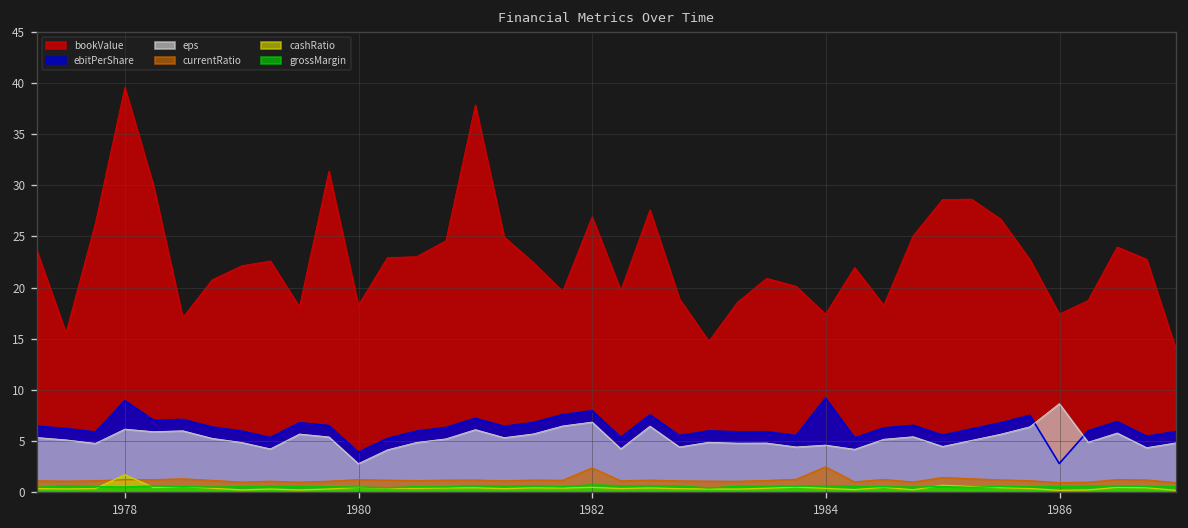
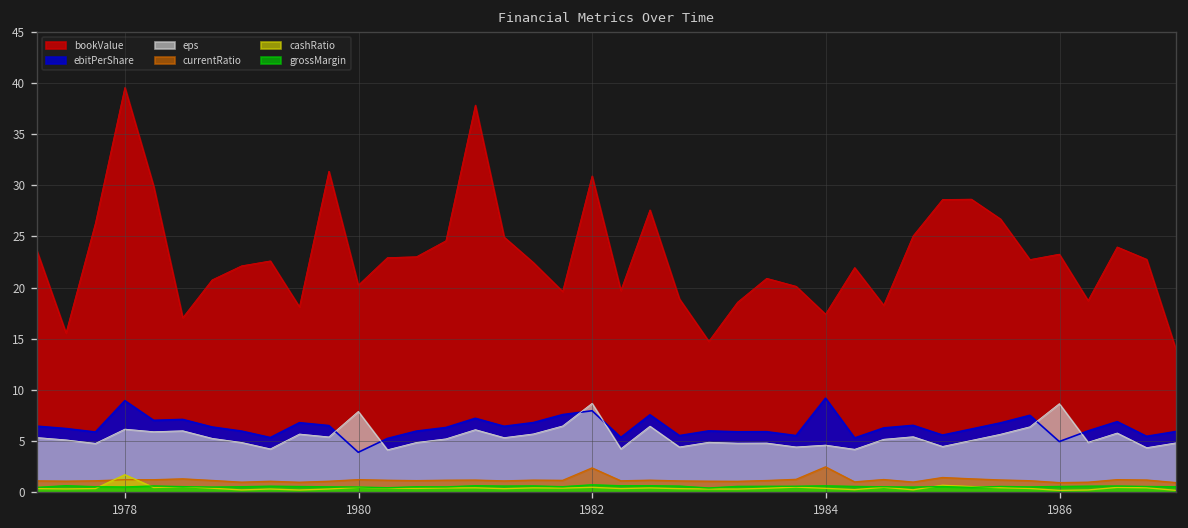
  {
    "bookValue": {
      "1978": 40,
-     "1980": 18,
-     "1982": 27,
+     "1980": 20,
+     "1982": 31,
      "1984": 17,
-     "1986": 17
+     "1986": 23
    },
    "ebitPerShare": {
      "1978": 9,
      "1980": 4,
      "1982": 8,
      "1984": 9,
-     "1986": 3
+     "1986": 5
    },
    "eps": {
      "1978": 6,
-     "1980": 3,
-     "1982": 7,
+     "1980": 8,
+     "1982": 9,
      "1984": 5,
      "1986": 9
    },
    "currentRatio": {
      "1978": 1,
      "1980": 1,
      "1982": 2,
      "1984": 2,
      "1986": 1
    },
    "cashRatio": {
      "1978": 2,
      "1986": 0
    },
    "grossMargin": {
      "1978": 1,
      "1986": 1
    }
  }
